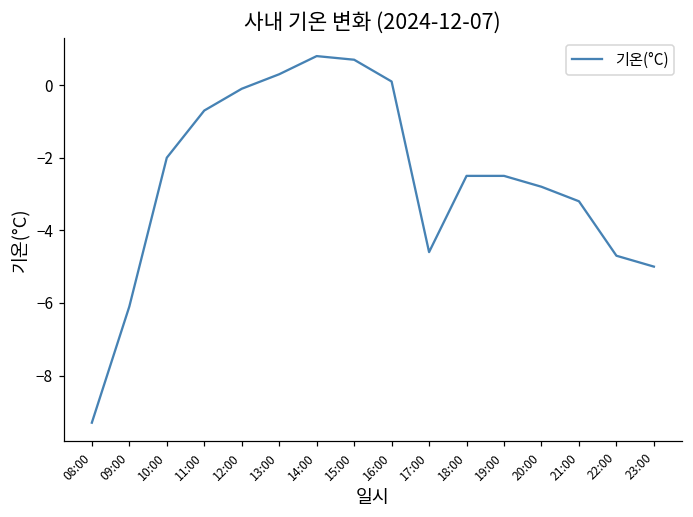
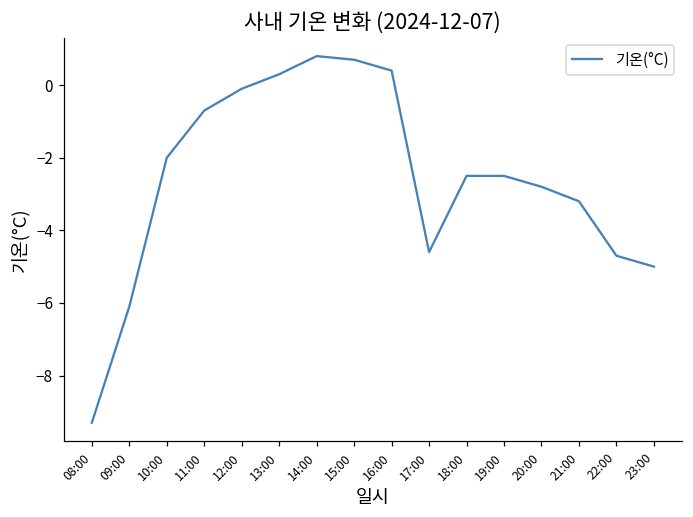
  {
    "08:00": -9.3,
    "09:00": -6.1,
    "10:00": -2.0,
    "11:00": -0.7,
    "12:00": -0.1,
    "13:00": 0.3,
    "14:00": 0.8,
    "15:00": 0.7,
-   "16:00": 0.1,
+   "16:00": 0.4,
    "17:00": -4.6,
    "18:00": -2.5,
    "19:00": -2.5,
    "20:00": -2.8,
    "21:00": -3.2,
    "22:00": -4.7,
    "23:00": -5.0
  }
